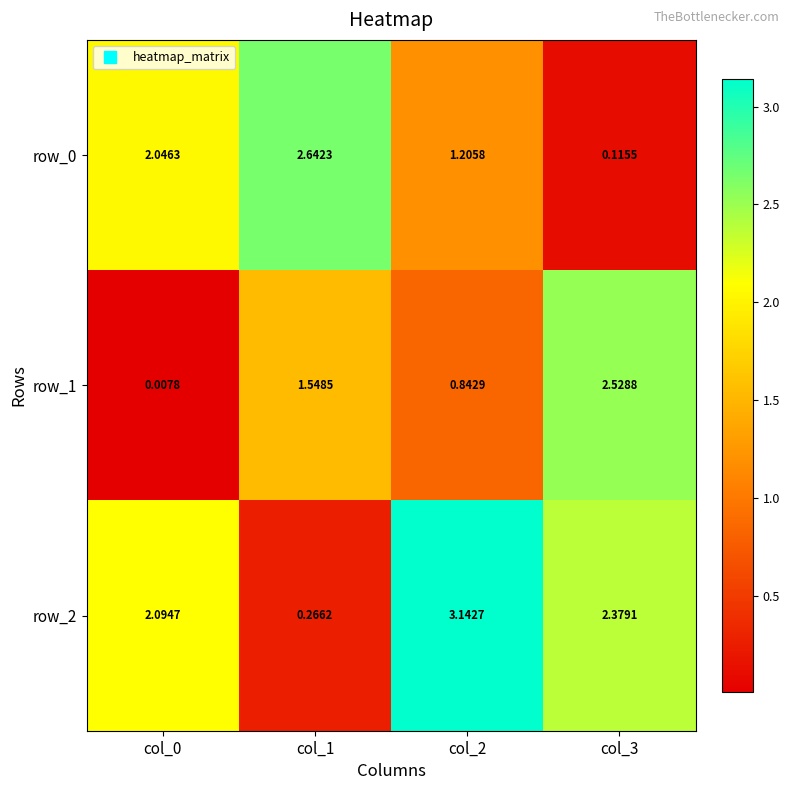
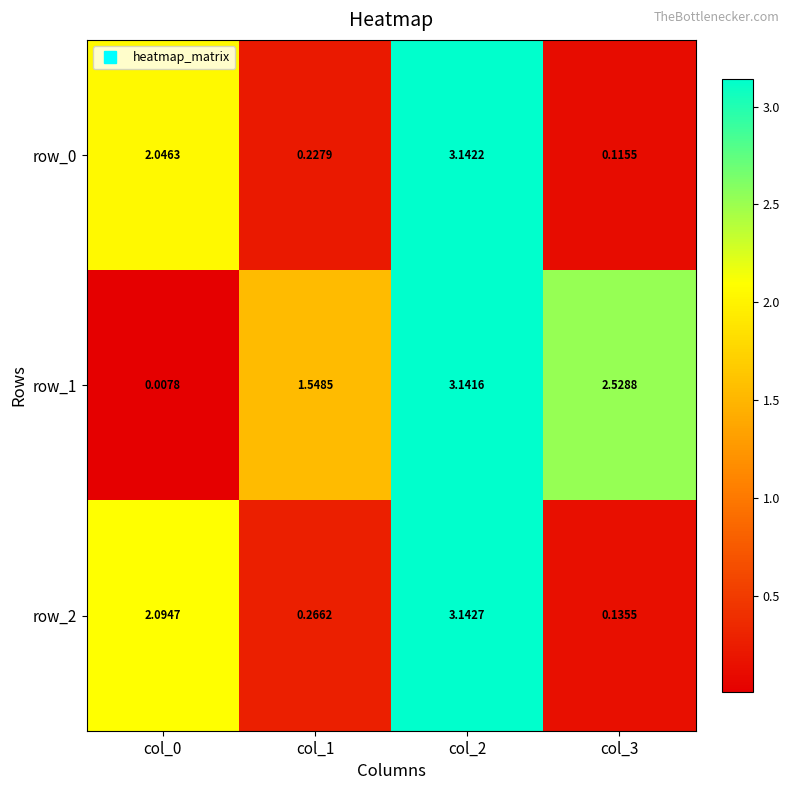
  {
    "row_0": {
      "col_0": 2.0463,
-     "col_1": 2.6423,
-     "col_2": 1.2058,
+     "col_1": 0.2279,
+     "col_2": 3.1422,
      "col_3": 0.1155
    },
    "row_1": {
      "col_0": 0.0078,
      "col_1": 1.5485,
-     "col_2": 0.8429,
+     "col_2": 3.1416,
      "col_3": 2.5288
    },
    "row_2": {
      "col_0": 2.0947,
      "col_1": 0.2662,
      "col_2": 3.1427,
-     "col_3": 2.3791
+     "col_3": 0.1355
    }
  }
